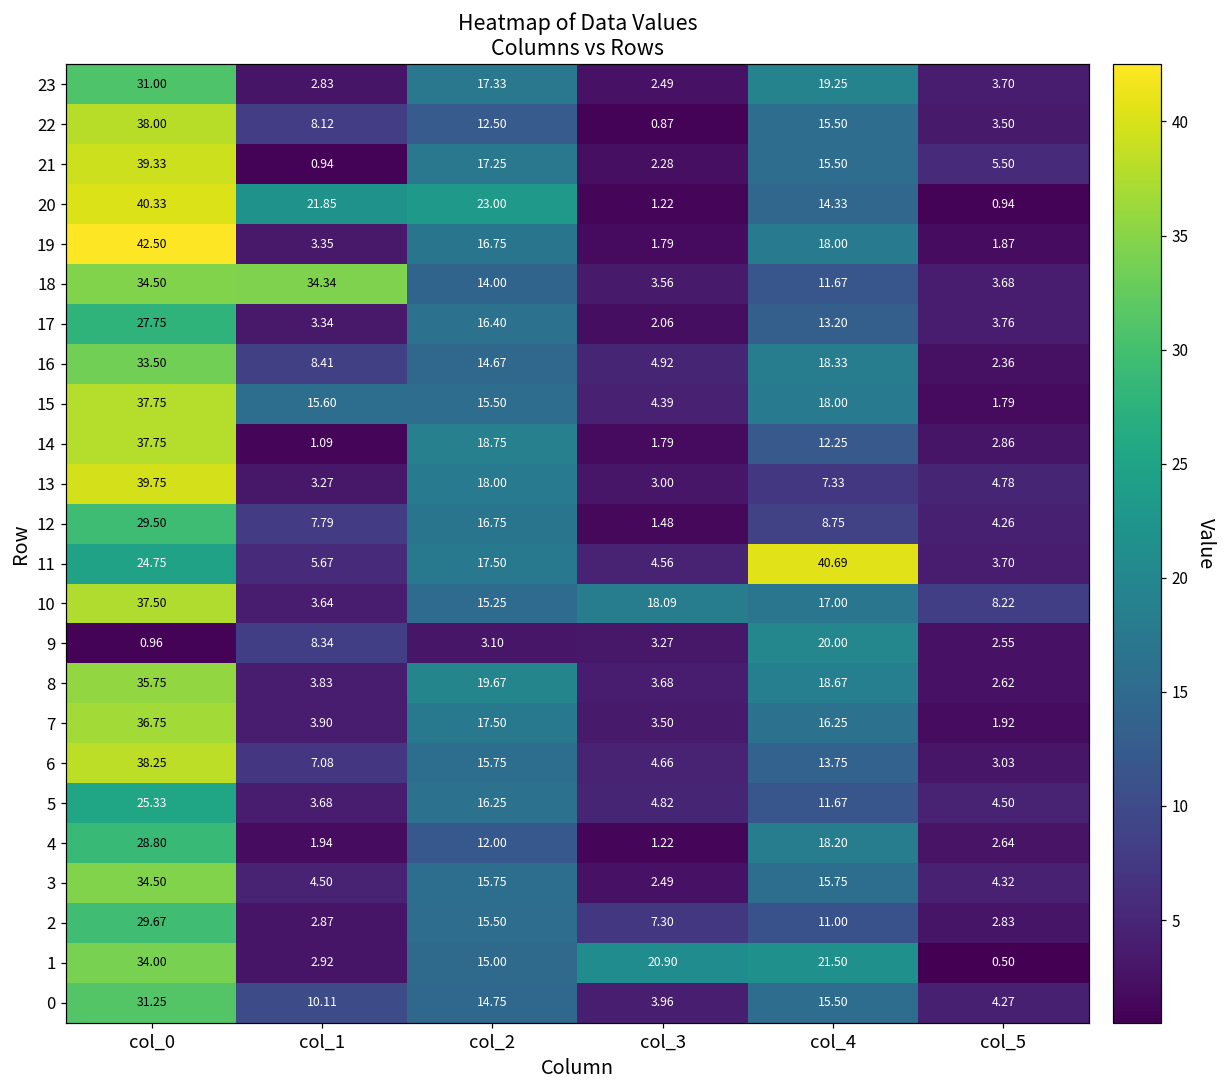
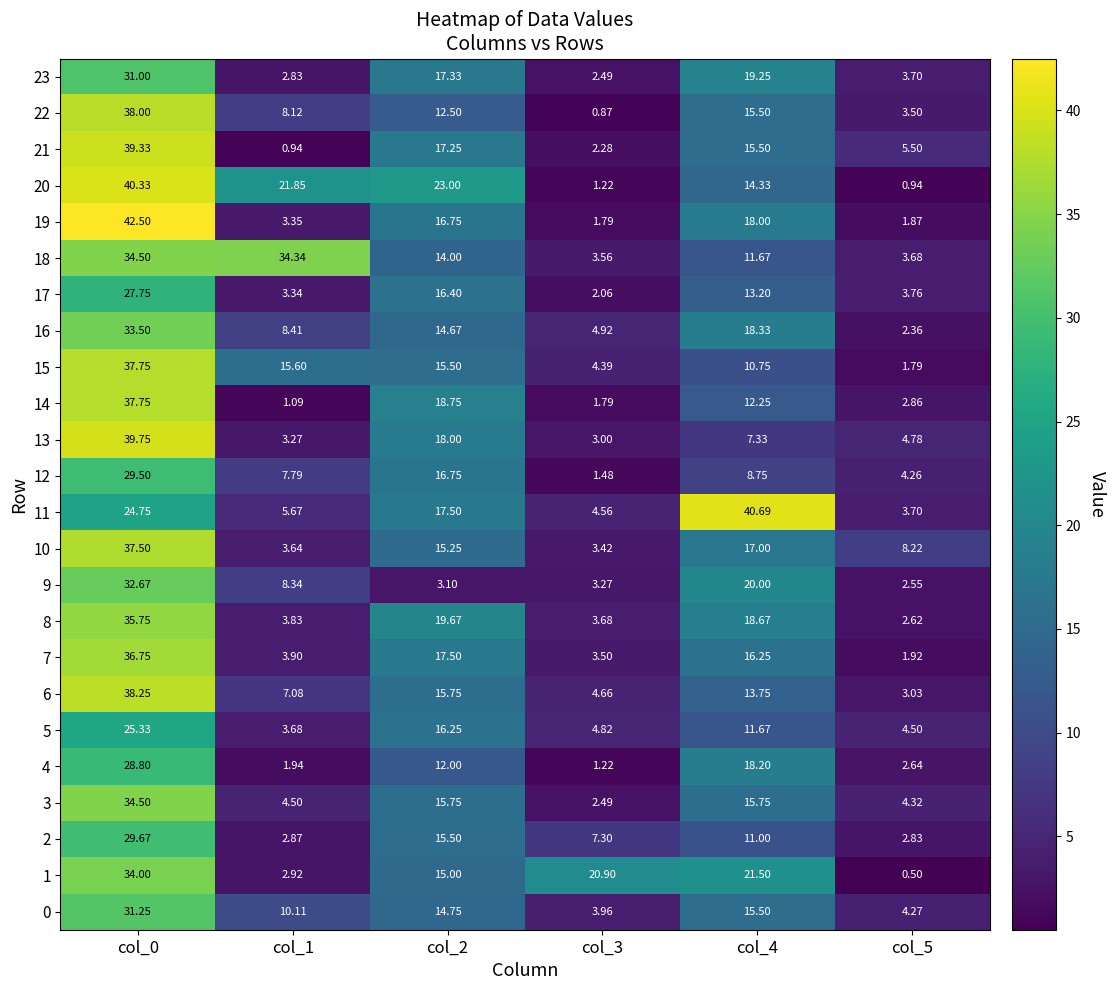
  {
    "23": {
      "col_0": 31.00,
      "col_1": 2.83,
      "col_2": 17.33,
      "col_3": 2.49,
      "col_4": 19.25,
      "col_5": 3.70
    },
    "22": {
      "col_0": 38.00,
      "col_1": 8.12,
      "col_2": 12.50,
      "col_3": 0.87,
      "col_4": 15.50,
      "col_5": 3.50
    },
    "21": {
      "col_0": 39.33,
      "col_1": 0.94,
      "col_2": 17.25,
      "col_3": 2.28,
      "col_4": 15.50,
      "col_5": 5.50
    },
    "20": {
      "col_0": 40.33,
      "col_1": 21.85,
      "col_2": 23.00,
      "col_3": 1.22,
      "col_4": 14.33,
      "col_5": 0.94
    },
    "19": {
      "col_0": 42.50,
      "col_1": 3.35,
      "col_2": 16.75,
      "col_3": 1.79,
      "col_4": 18.00,
      "col_5": 1.87
    },
    "18": {
      "col_0": 34.50,
      "col_1": 34.34,
      "col_2": 14.00,
      "col_3": 3.56,
      "col_4": 11.67,
      "col_5": 3.68
    },
    "17": {
      "col_0": 27.75,
      "col_1": 3.34,
      "col_2": 16.40,
      "col_3": 2.06,
      "col_4": 13.20,
      "col_5": 3.76
    },
    "16": {
      "col_0": 33.50,
      "col_1": 8.41,
      "col_2": 14.67,
      "col_3": 4.92,
      "col_4": 18.33,
      "col_5": 2.36
    },
    "15": {
      "col_0": 37.75,
      "col_1": 15.60,
      "col_2": 15.50,
      "col_3": 4.39,
-     "col_4": 18.00,
+     "col_4": 10.75,
      "col_5": 1.79
    },
    "14": {
      "col_0": 37.75,
      "col_1": 1.09,
      "col_2": 18.75,
      "col_3": 1.79,
      "col_4": 12.25,
      "col_5": 2.86
    },
    "13": {
      "col_0": 39.75,
      "col_1": 3.27,
      "col_2": 18.00,
      "col_3": 3.00,
      "col_4": 7.33,
      "col_5": 4.78
    },
    "12": {
      "col_0": 29.50,
      "col_1": 7.79,
      "col_2": 16.75,
      "col_3": 1.48,
      "col_4": 8.75,
      "col_5": 4.26
    },
    "11": {
      "col_0": 24.75,
      "col_1": 5.67,
      "col_2": 17.50,
      "col_3": 4.56,
      "col_4": 40.69,
      "col_5": 3.70
    },
    "10": {
      "col_0": 37.50,
      "col_1": 3.64,
      "col_2": 15.25,
-     "col_3": 18.09,
+     "col_3": 3.42,
      "col_4": 17.00,
      "col_5": 8.22
    },
    "9": {
-     "col_0": 0.96,
+     "col_0": 32.67,
      "col_1": 8.34,
      "col_2": 3.10,
      "col_3": 3.27,
      "col_4": 20.00,
      "col_5": 2.55
    },
    "8": {
      "col_0": 35.75,
      "col_1": 3.83,
      "col_2": 19.67,
      "col_3": 3.68,
      "col_4": 18.67,
      "col_5": 2.62
    },
    "7": {
      "col_0": 36.75,
      "col_1": 3.90,
      "col_2": 17.50,
      "col_3": 3.50,
      "col_4": 16.25,
      "col_5": 1.92
    },
    "6": {
      "col_0": 38.25,
      "col_1": 7.08,
      "col_2": 15.75,
      "col_3": 4.66,
      "col_4": 13.75,
      "col_5": 3.03
    },
    "5": {
      "col_0": 25.33,
      "col_1": 3.68,
      "col_2": 16.25,
      "col_3": 4.82,
      "col_4": 11.67,
      "col_5": 4.50
    },
    "4": {
      "col_0": 28.80,
      "col_1": 1.94,
      "col_2": 12.00,
      "col_3": 1.22,
      "col_4": 18.20,
      "col_5": 2.64
    },
    "3": {
      "col_0": 34.50,
      "col_1": 4.50,
      "col_2": 15.75,
      "col_3": 2.49,
      "col_4": 15.75,
      "col_5": 4.32
    },
    "2": {
      "col_0": 29.67,
      "col_1": 2.87,
      "col_2": 15.50,
      "col_3": 7.30,
      "col_4": 11.00,
      "col_5": 2.83
    },
    "1": {
      "col_0": 34.00,
      "col_1": 2.92,
      "col_2": 15.00,
      "col_3": 20.90,
      "col_4": 21.50,
      "col_5": 0.50
    },
    "0": {
      "col_0": 31.25,
      "col_1": 10.11,
      "col_2": 14.75,
      "col_3": 3.96,
      "col_4": 15.50,
      "col_5": 4.27
    }
  }
